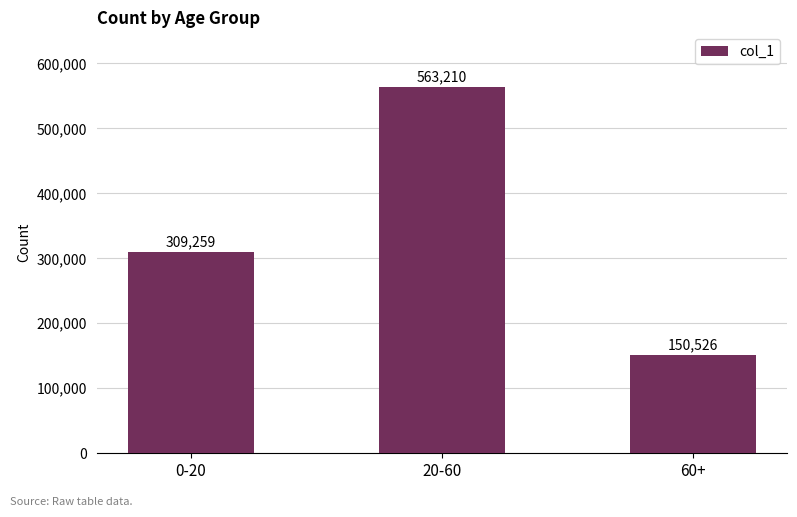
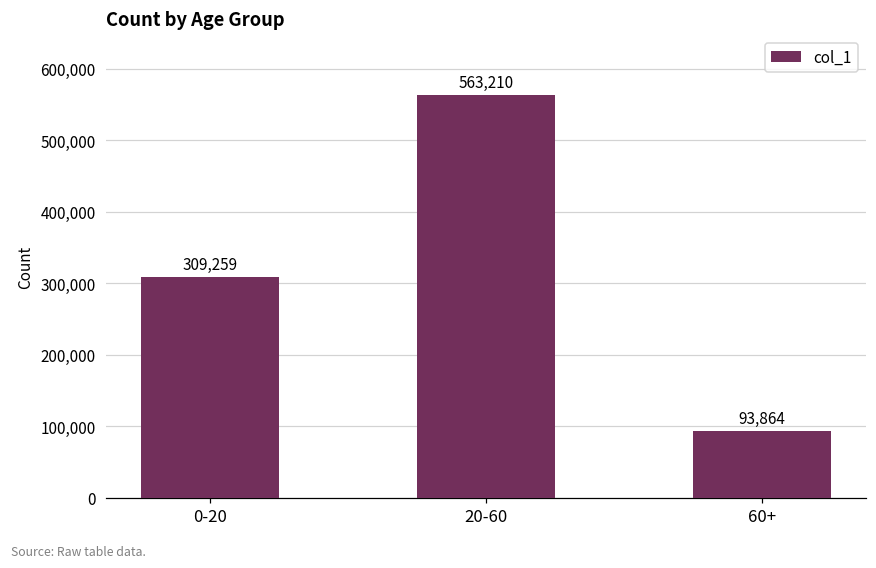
  {
    "0-20": "309,259",
    "20-60": "563,210",
-   "60+": "150,526"
+   "60+": "93,864"
  }
